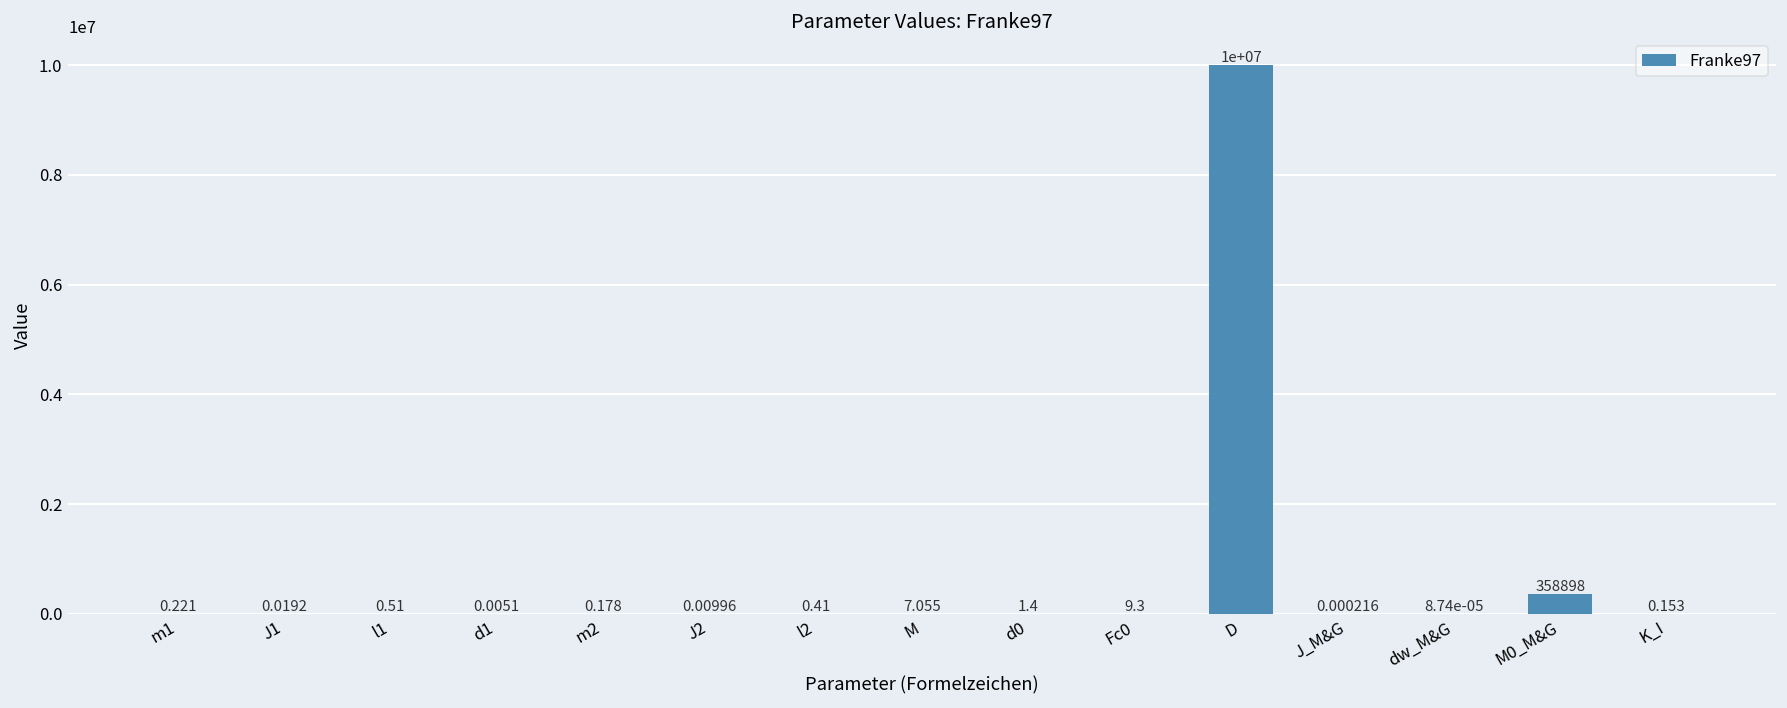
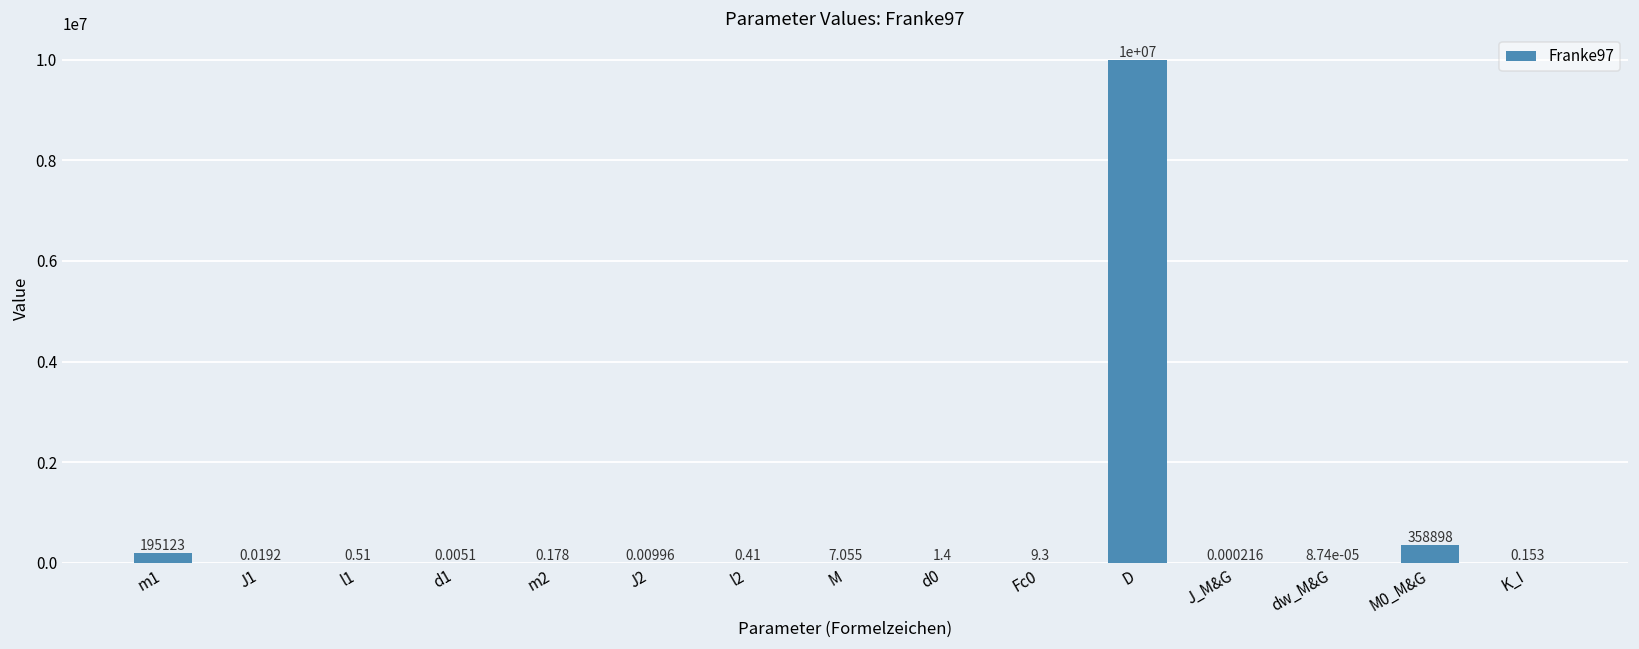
  {
-   "m1": "0.221",
+   "m1": "195123",
    "J1": "0.0192",
    "l1": "0.51",
    "d1": "0.0051",
    "m2": "0.178",
    "J2": "0.00996",
    "l2": "0.41",
    "M": "7.055",
    "d0": "1.4",
    "Fc0": "9.3",
    "D": "1e+07",
    "J_M&G": "0.000216",
    "dw_M&G": "8.74e-05",
    "M0_M&G": "358898",
    "K_I": "0.153"
  }
